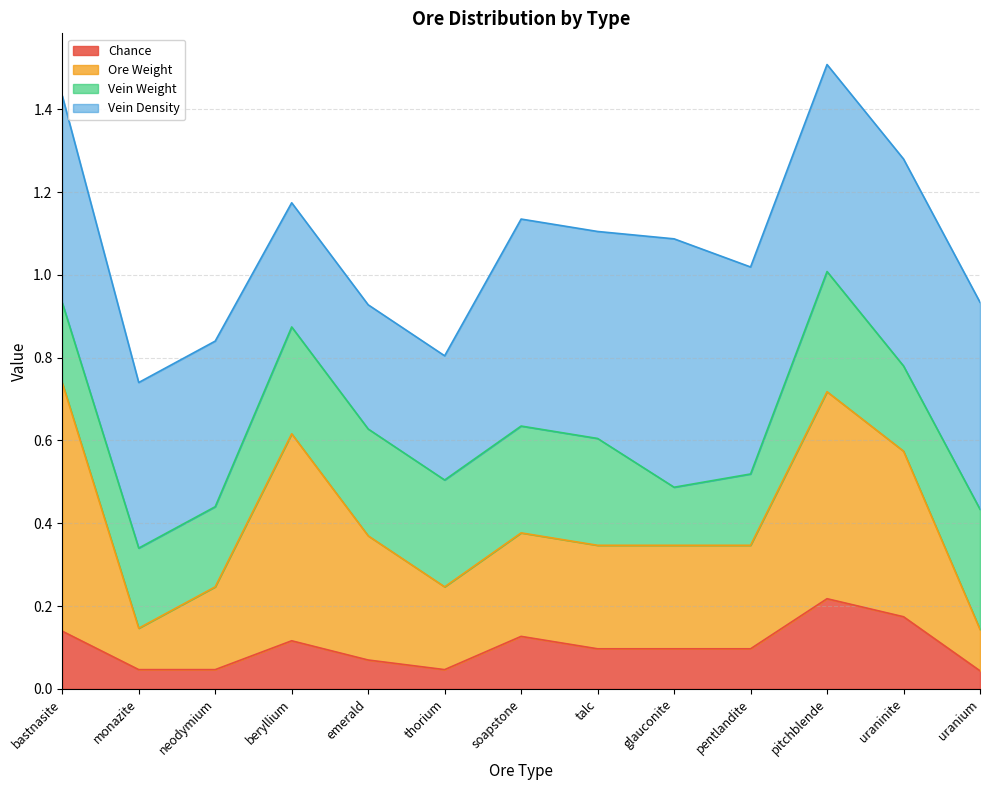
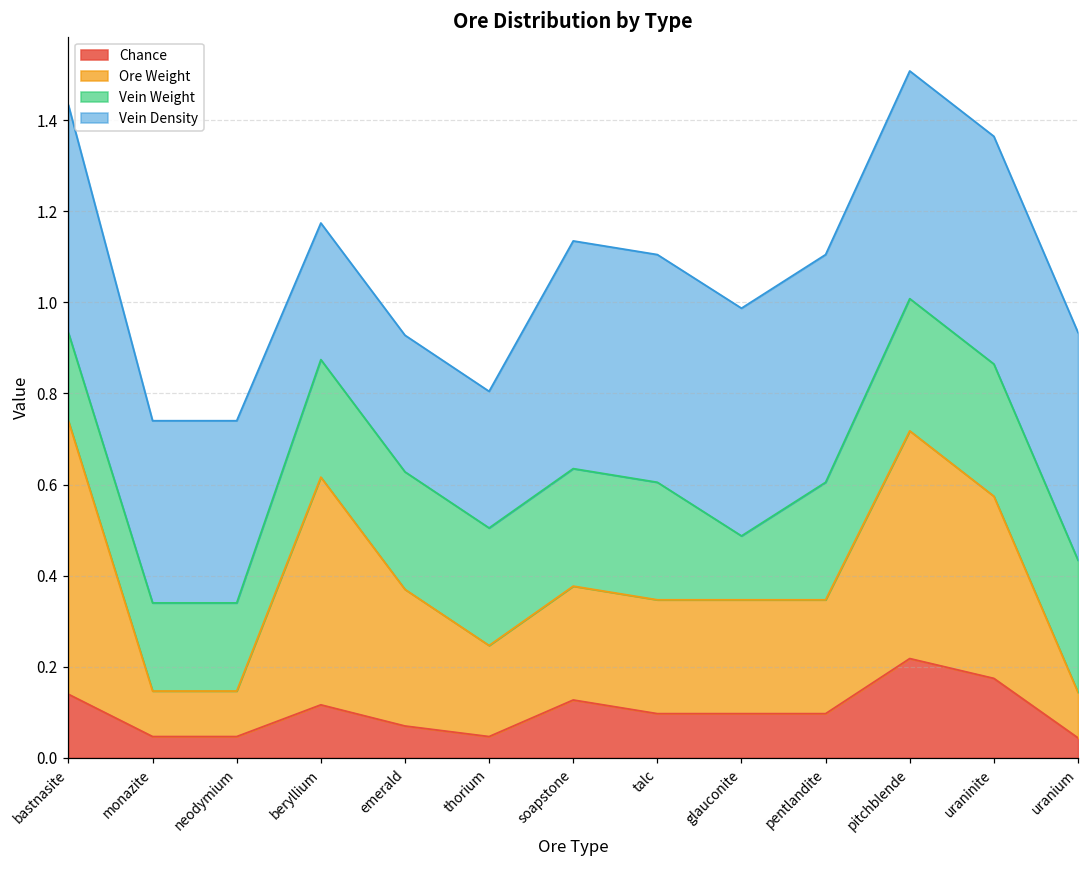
  {
    "Chance": {
      "bastnasite": 0.14,
      "monazite": 0.05,
      "neodymium": 0.05,
      "beryllium": 0.12,
      "emerald": 0.07,
      "thorium": 0.05,
      "soapstone": 0.13,
      "talc": 0.10,
      "glauconite": 0.10,
      "pentlandite": 0.10,
      "pitchblende": 0.22,
      "uraninite": 0.17,
      "uranium": 0.04
    },
    "Ore Weight": {
      "bastnasite": 0.6,
      "monazite": 0.1,
-     "neodymium": 0.2,
+     "neodymium": 0.1,
      "beryllium": 0.5,
      "emerald": 0.3,
      "thorium": 0.2,
      "soapstone": 0.25,
      "talc": 0.25,
      "glauconite": 0.25,
      "pentlandite": 0.25,
      "pitchblende": 0.5,
      "uraninite": 0.4,
      "uranium": 0.1
    },
    "Vein Weight": {
      "bastnasite": 0.19,
      "monazite": 0.19,
      "neodymium": 0.19,
      "beryllium": 0.26,
      "emerald": 0.26,
      "thorium": 0.26,
      "soapstone": 0.26,
      "talc": 0.26,
      "glauconite": 0.14,
-     "pentlandite": 0.17,
+     "pentlandite": 0.26,
      "pitchblende": 0.29,
-     "uraninite": 0.21,
+     "uraninite": 0.29,
      "uranium": 0.29
    },
    "Vein Density": {
      "bastnasite": 0.5,
      "monazite": 0.4,
      "neodymium": 0.4,
      "beryllium": 0.3,
      "emerald": 0.3,
      "thorium": 0.3,
      "soapstone": 0.5,
      "talc": 0.5,
-     "glauconite": 0.6,
+     "glauconite": 0.5,
      "pentlandite": 0.5,
      "pitchblende": 0.5,
      "uraninite": 0.5,
      "uranium": 0.5
    }
  }
